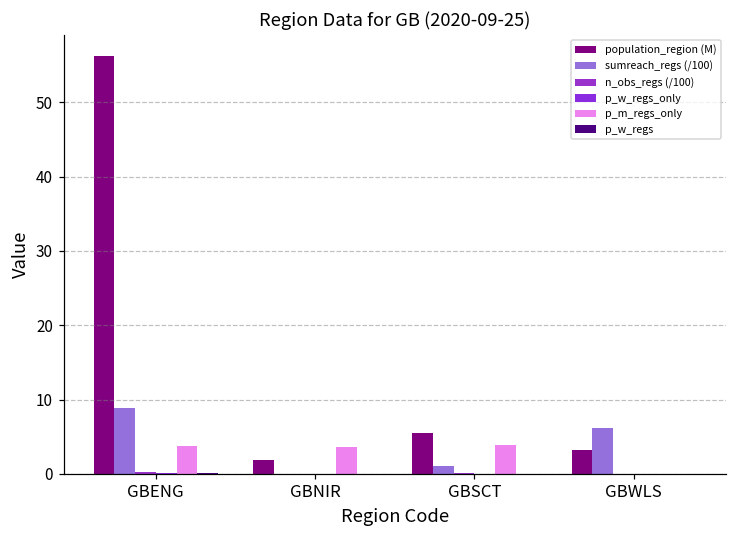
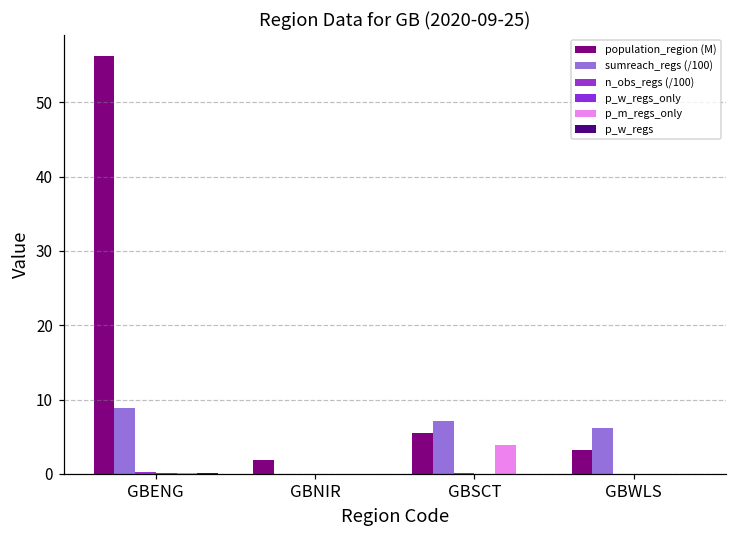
  {
    "sumreach_regs (/100)": {
      "GBENG": 9,
      "GBNIR": 0,
-     "GBSCT": 1,
+     "GBSCT": 7,
      "GBWLS": 6
    },
    "p_m_regs_only": {
-     "GBENG": 4,
-     "GBNIR": 4,
+     "GBENG": 0,
+     "GBNIR": 0,
      "GBSCT": 4,
      "GBWLS": 0
    }
  }
